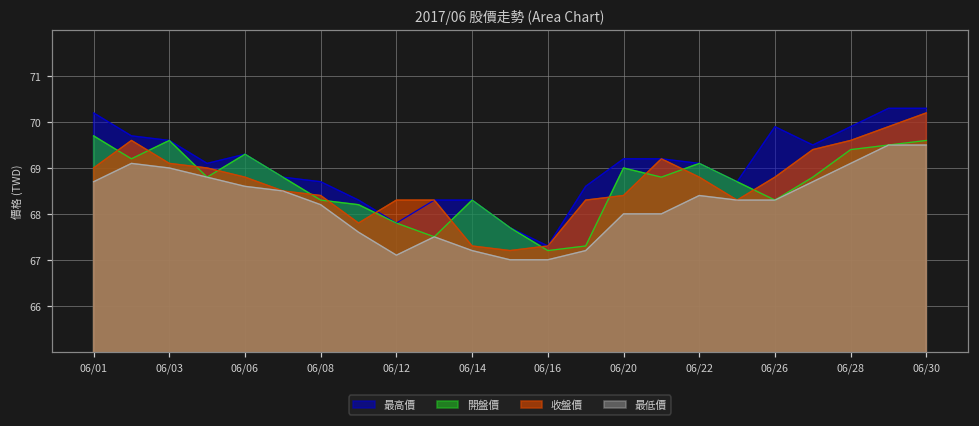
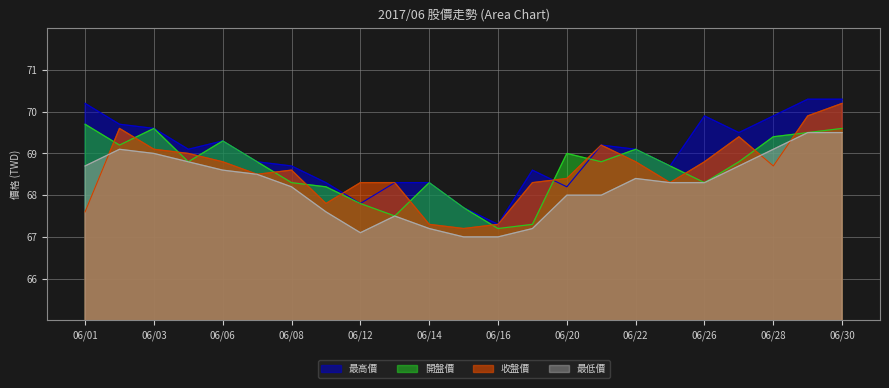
  {
    "最高價": {
      "06/01": 70.2,
      "06/08": 68.7,
-     "06/20": 69.2,
+     "06/20": 68.2,
      "06/26": 69.9,
      "06/28": 69.9,
      "06/30": 70.3
    },
    "開盤價": {
      "06/01": 69.7,
      "06/08": 68.3,
      "06/16": 67.2,
      "06/20": 69.0,
      "06/28": 69.4,
      "06/30": 69.6
    },
    "收盤價": {
-     "06/01": 69.0,
+     "06/01": 67.6,
      "06/03": 69.1,
      "06/06": 68.8,
-     "06/08": 68.4,
+     "06/08": 68.6,
      "06/12": 68.3,
      "06/14": 67.3,
      "06/20": 68.4,
      "06/22": 68.8,
      "06/26": 68.8,
-     "06/28": 69.6,
+     "06/28": 68.7,
      "06/30": 70.2
    },
    "最低價": {
      "06/01": 68.7,
      "06/03": 69.0,
      "06/06": 68.6,
      "06/08": 68.2,
      "06/12": 67.1,
      "06/14": 67.2,
      "06/16": 67.0,
      "06/20": 68.0,
      "06/22": 68.4,
      "06/28": 69.1,
      "06/30": 69.5
    }
  }
